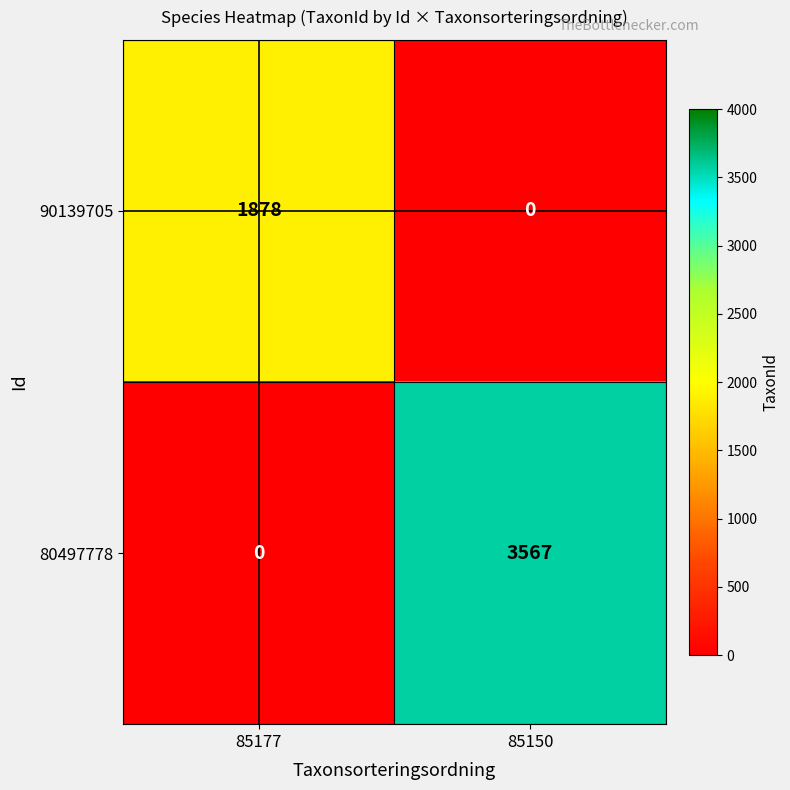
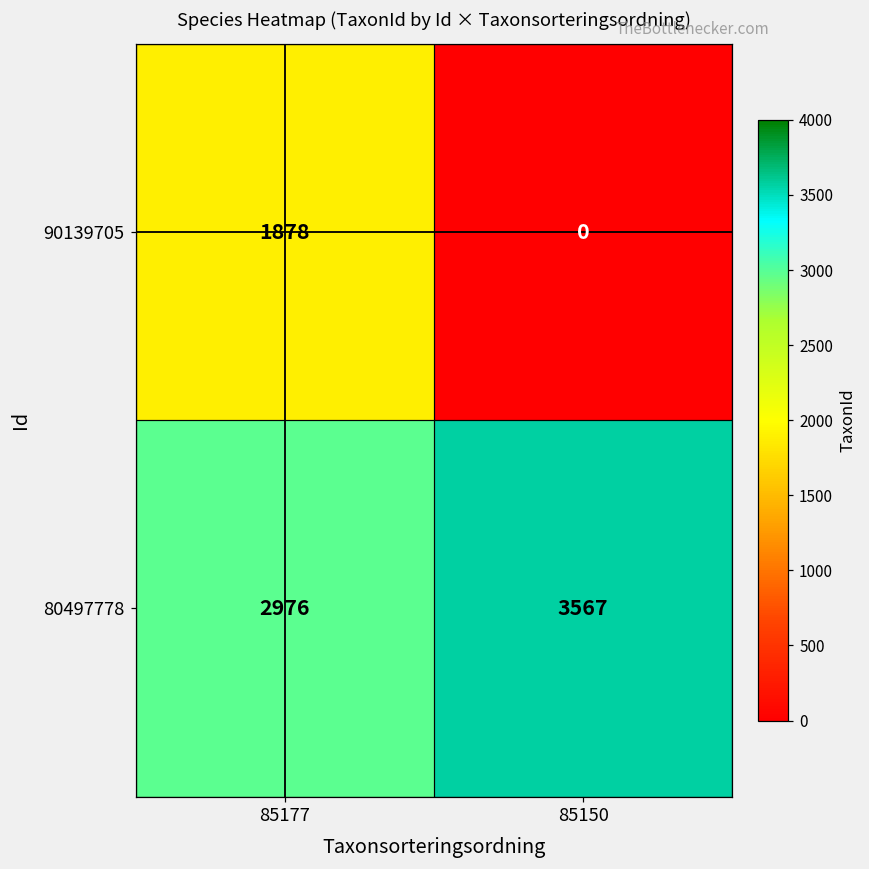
  {
    "90139705": {
      "85177": 1878,
      "85150": 0
    },
    "80497778": {
-     "85177": 0,
+     "85177": 2976,
      "85150": 3567
    }
  }
